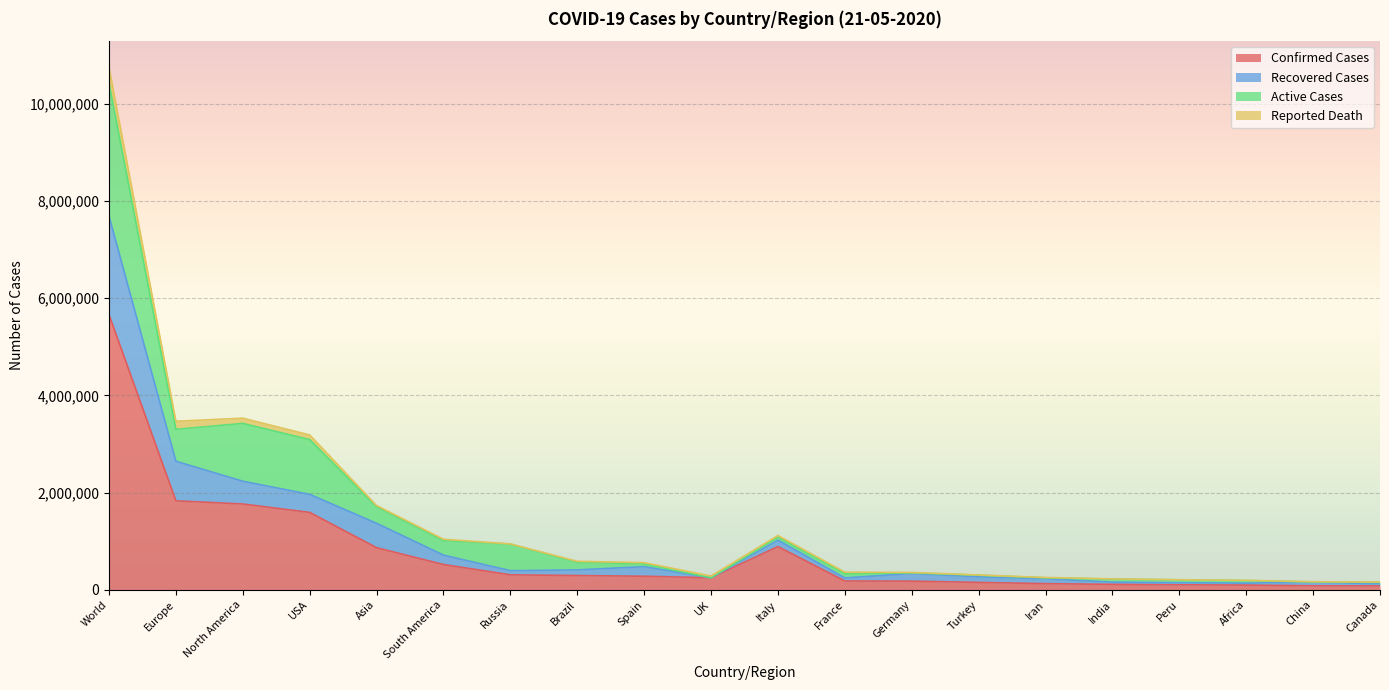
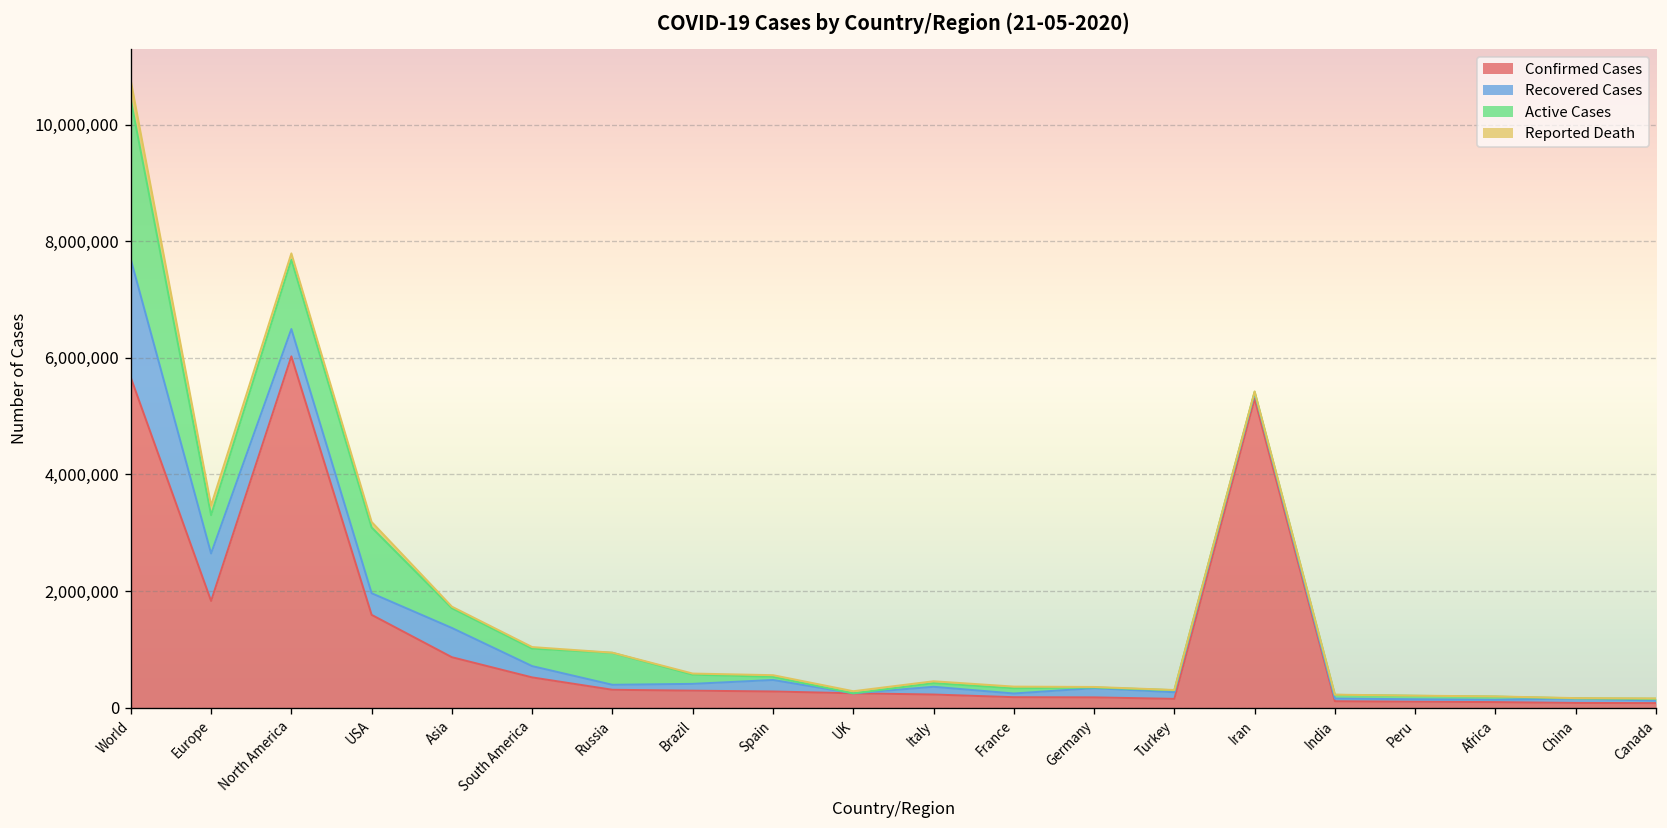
  {
    "Confirmed Cases": {
      "World": "5,700,000",
      "Europe": "1,800,000",
-     "North America": "1,800,000",
+     "North America": "6,000,000",
      "USA": "1,600,000",
      "Asia": "900,000",
      "South America": "500,000",
      "Russia": "300,000",
      "Brazil": "300,000",
      "Spain": "300,000",
-     "Italy": "900,000",
+     "Italy": "200,000",
      "France": "200,000",
      "Germany": "200,000",
      "Turkey": "200,000",
-     "Iran": "100,000",
+     "Iran": "5,300,000",
      "China": "100,000"
    },
    "Recovered Cases": {
      "World": "2,000,000",
      "Europe": "800,000",
      "North America": "500,000",
      "USA": "400,000",
      "Asia": "500,000",
      "South America": "200,000",
      "Russia": "100,000",
      "Brazil": "100,000",
      "Spain": "200,000",
      "Italy": "100,000",
      "France": "100,000"
    },
    "Active Cases": {
      "World": "2,700,000",
      "Europe": "700,000",
      "North America": "1,200,000",
      "USA": "1,100,000"
    },
    "Reported Death": {
      "World": "300,000",
      "Europe": "200,000",
      "North America": "100,000",
      "USA": "100,000"
    }
  }
